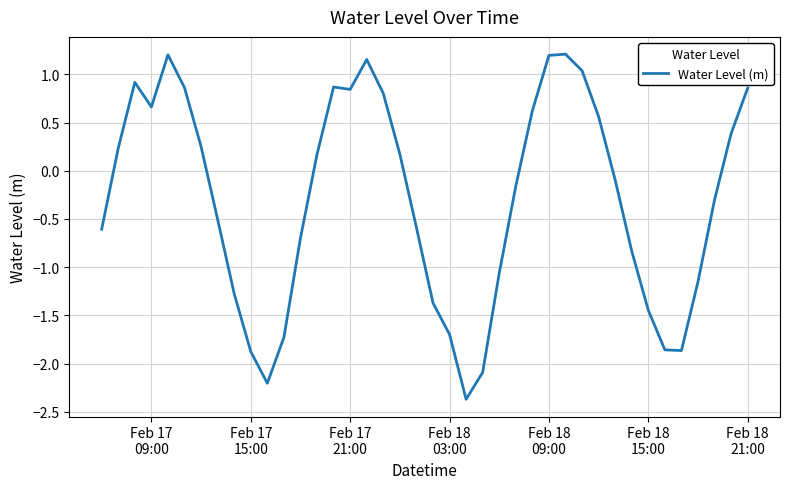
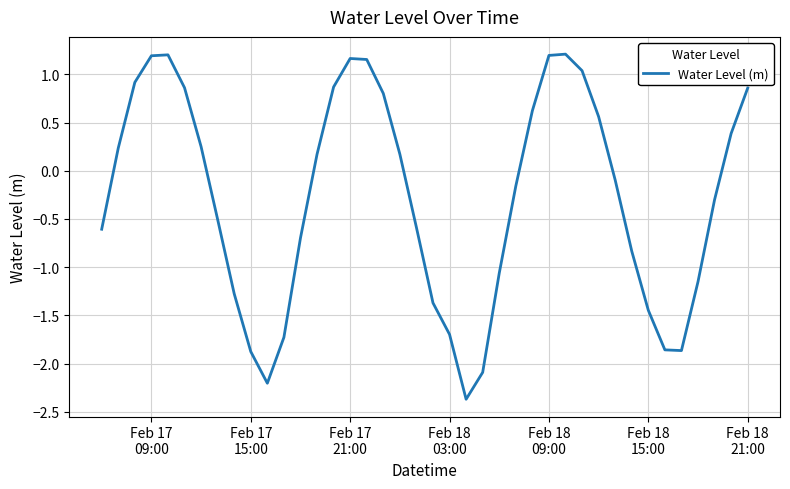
  {
-   "Feb 17 09:00": 0.7,
+   "Feb 17 09:00": 1.2,
    "Feb 17 15:00": -1.9,
-   "Feb 17 21:00": 0.8,
+   "Feb 17 21:00": 1.2,
    "Feb 18 03:00": -1.7,
    "Feb 18 09:00": 1.2,
    "Feb 18 15:00": -1.4,
    "Feb 18 21:00": 0.9
  }
